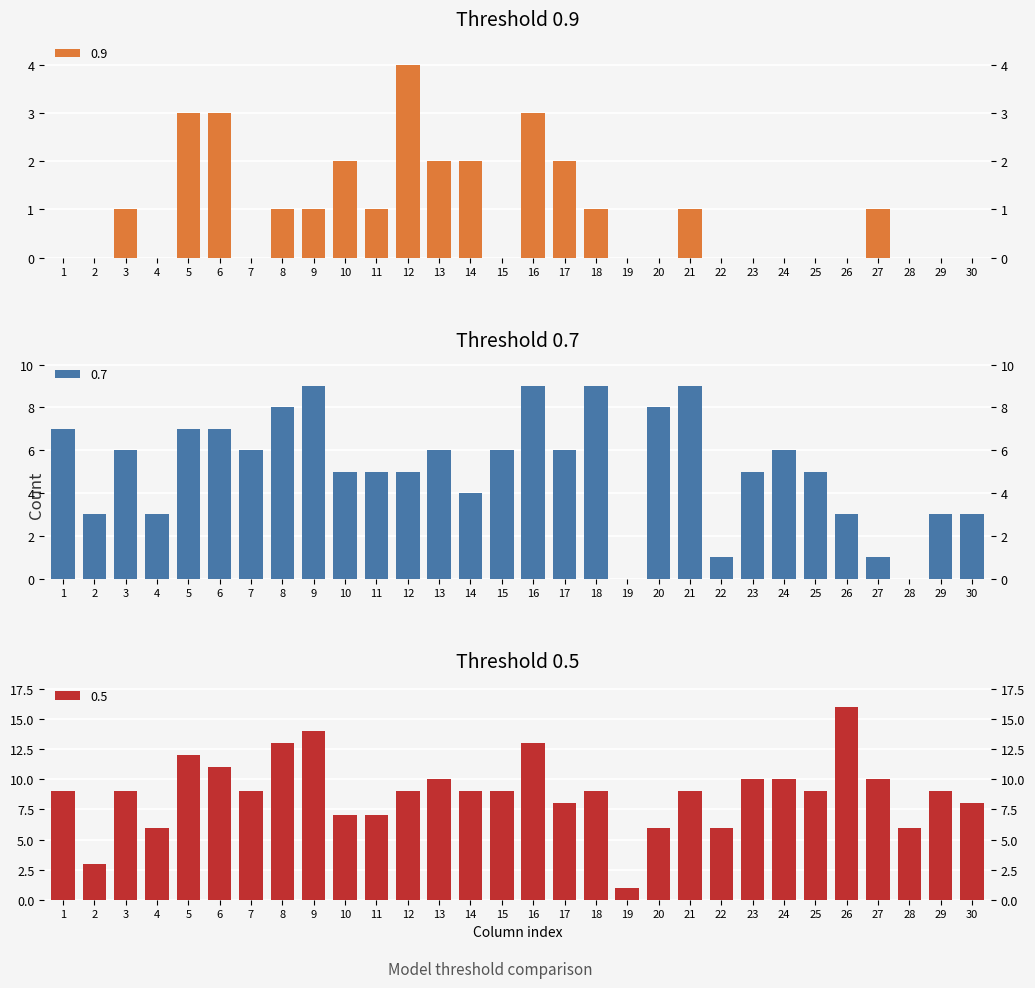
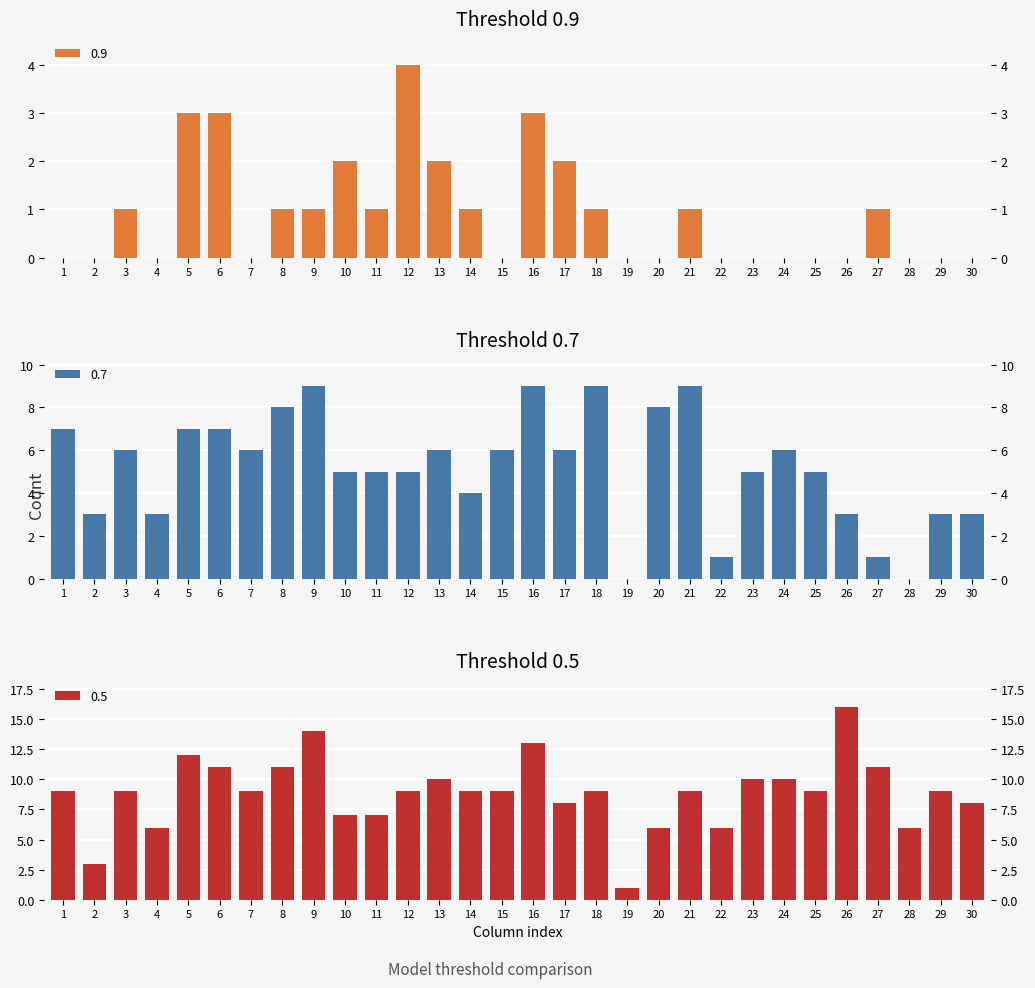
  {
    "Threshold 0.9": {
      "1": 0,
      "2": 0,
      "3": 1,
      "4": 0,
      "5": 3,
      "6": 3,
      "7": 0,
      "8": 1,
      "9": 1,
      "10": 2,
      "11": 1,
      "12": 4,
      "13": 2,
-     "14": 2,
+     "14": 1,
      "15": 0,
      "16": 3,
      "17": 2,
      "18": 1,
      "19": 0,
      "20": 0,
      "21": 1,
      "22": 0,
      "23": 0,
      "24": 0,
      "25": 0,
      "26": 0,
      "27": 1,
      "28": 0,
      "29": 0,
      "30": 0
    },
    "Threshold 0.7": {
      "1": 7.0,
      "2": 3.0,
      "3": 6.0,
      "4": 3.0,
      "5": 7.0,
      "6": 7.0,
      "7": 6.0,
      "8": 8.0,
      "9": 9.0,
      "10": 5.0,
      "11": 5.0,
      "12": 5.0,
      "13": 6.0,
      "14": 4.0,
      "15": 6.0,
      "16": 9.0,
      "17": 6.0,
      "18": 9.0,
      "19": 0.0,
      "20": 8.0,
      "21": 9.0,
      "22": 1.0,
      "23": 5.0,
      "24": 6.0,
      "25": 5.0,
      "26": 3.0,
      "27": 1.0,
      "28": 0.0,
      "29": 3.0,
      "30": 3.0
    },
    "Threshold 0.5": {
      "1": 9,
      "2": 3,
      "3": 9,
      "4": 6,
      "5": 12,
      "6": 11,
      "7": 9,
-     "8": 13,
+     "8": 11,
      "9": 14,
      "10": 7,
      "11": 7,
      "12": 9,
      "13": 10,
      "14": 9,
      "15": 9,
      "16": 13,
      "17": 8,
      "18": 9,
      "19": 1,
      "20": 6,
      "21": 9,
      "22": 6,
      "23": 10,
      "24": 10,
      "25": 9,
      "26": 16,
-     "27": 10,
+     "27": 11,
      "28": 6,
      "29": 9,
      "30": 8
    }
  }
